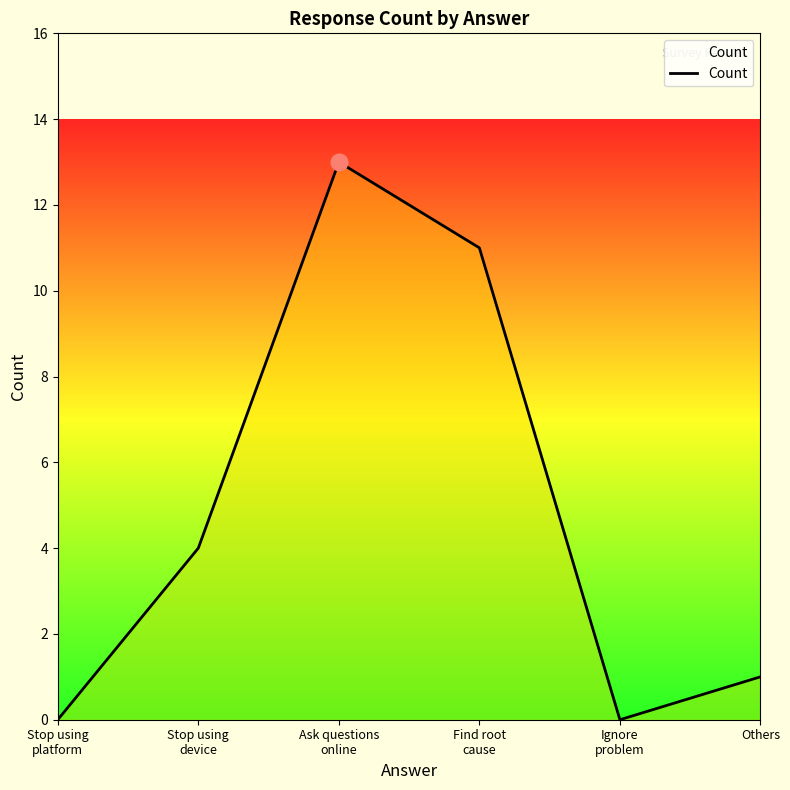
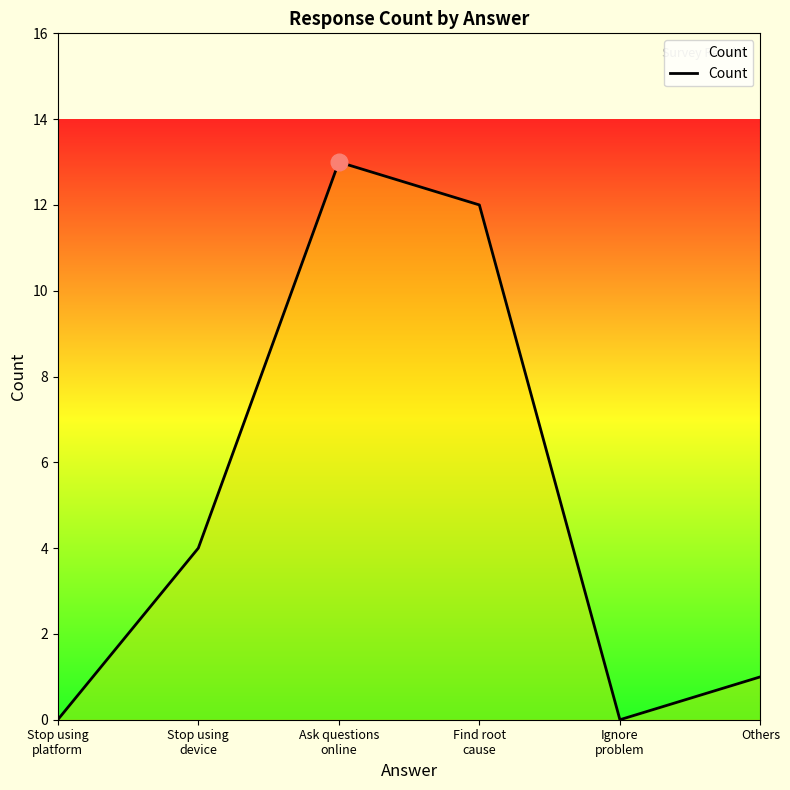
  {
    "Count": {
      "Stop using platform": 0,
      "Stop using device": 4,
-     "Find root cause": 11,
+     "Find root cause": 12,
      "Ignore problem": 0,
      "Others": 1
    }
  }
